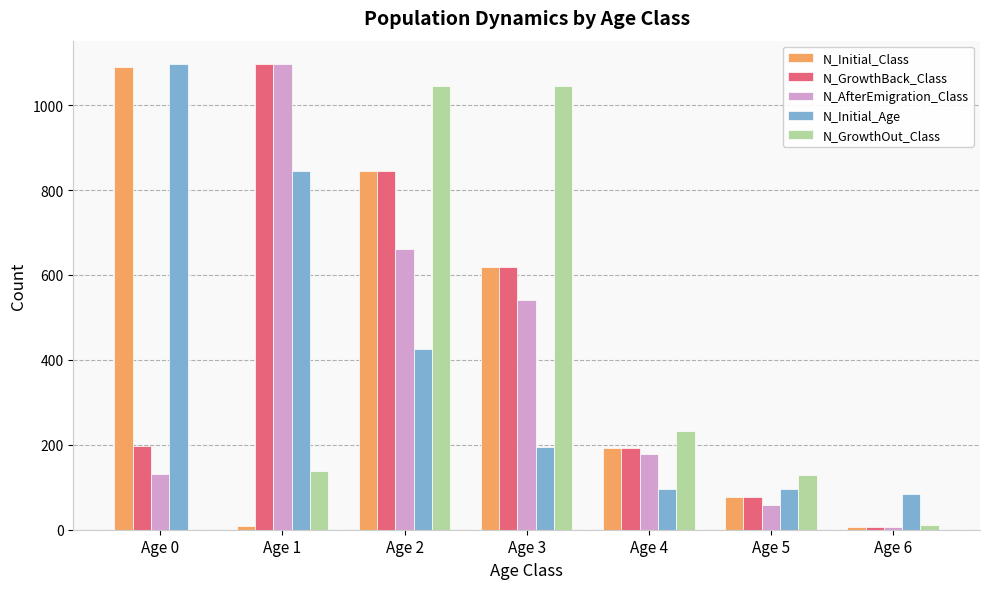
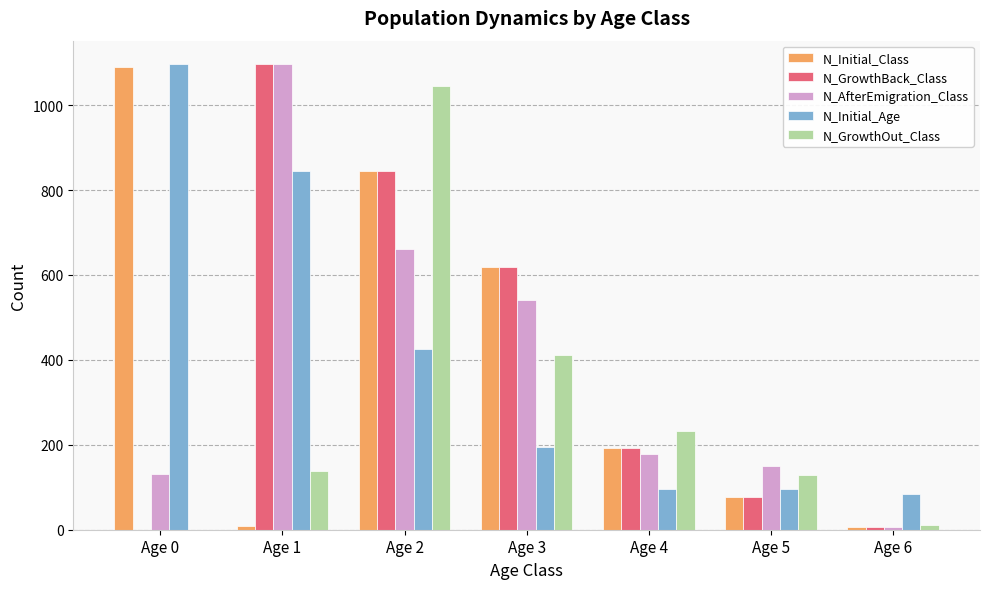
  {
    "N_Initial_Class": {
      "Age 0": 1090,
      "Age 1": 10,
      "Age 2": 840,
      "Age 3": 620,
      "Age 4": 190,
      "Age 5": 80,
      "Age 6": 10
    },
    "N_GrowthBack_Class": {
-     "Age 0": 200,
+     "Age 0": 0,
      "Age 1": 1100,
      "Age 2": 840,
      "Age 3": 620,
      "Age 4": 190,
      "Age 5": 80,
      "Age 6": 10
    },
    "N_AfterEmigration_Class": {
      "Age 0": 130,
      "Age 1": 1100,
      "Age 2": 660,
      "Age 3": 540,
      "Age 4": 180,
-     "Age 5": 60,
+     "Age 5": 150,
      "Age 6": 10
    },
    "N_Initial_Age": {
      "Age 0": 1100,
      "Age 1": 840,
      "Age 2": 430,
      "Age 3": 190,
      "Age 4": 100,
      "Age 5": 100,
      "Age 6": 80
    },
    "N_GrowthOut_Class": {
      "Age 0": 0,
      "Age 1": 140,
      "Age 2": 1050,
-     "Age 3": 1040,
+     "Age 3": 410,
      "Age 4": 230,
      "Age 5": 130,
      "Age 6": 10
    }
  }
